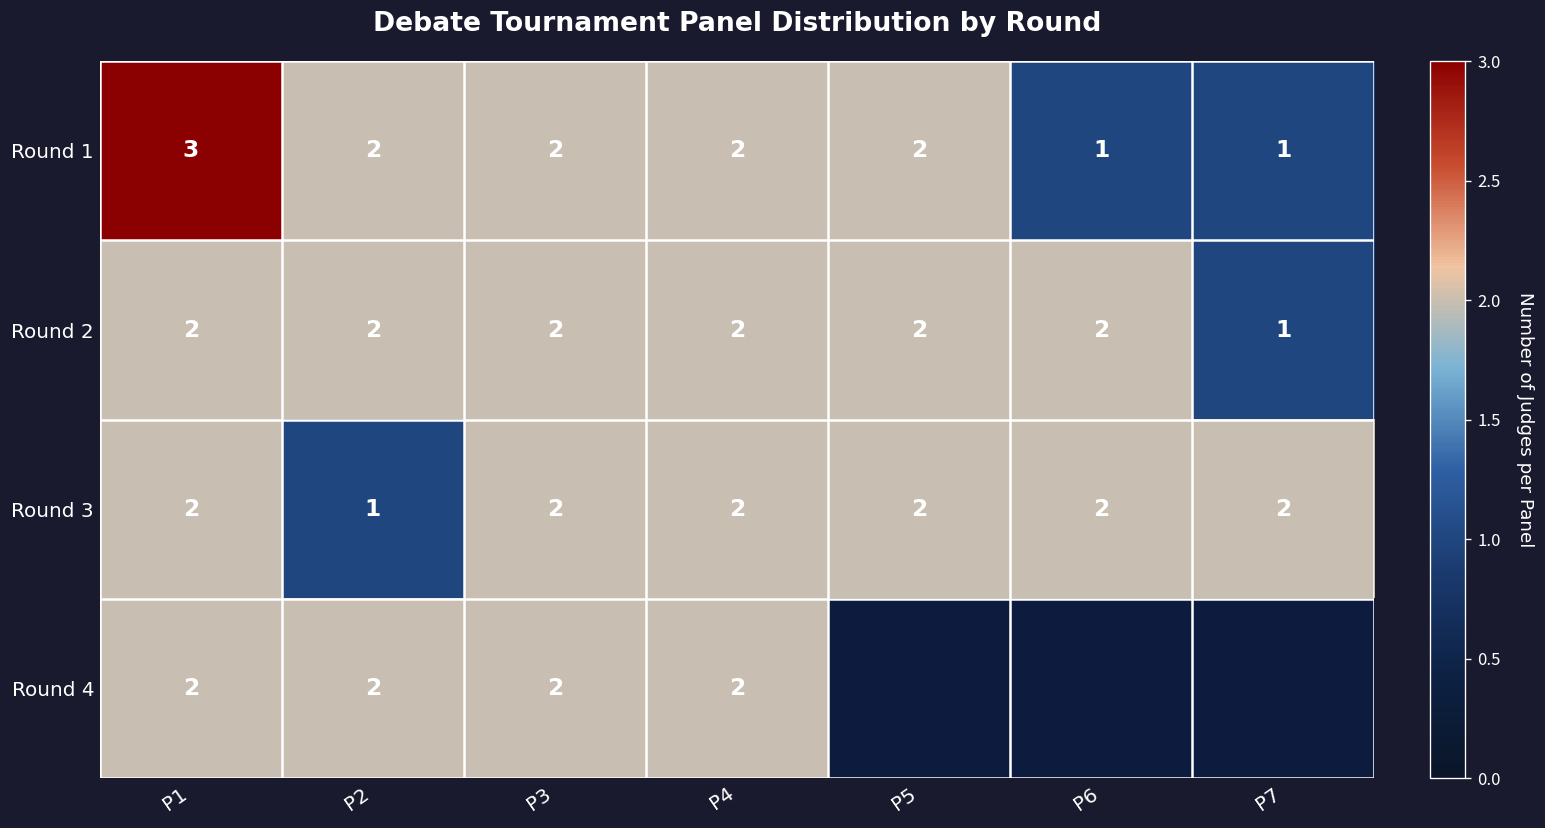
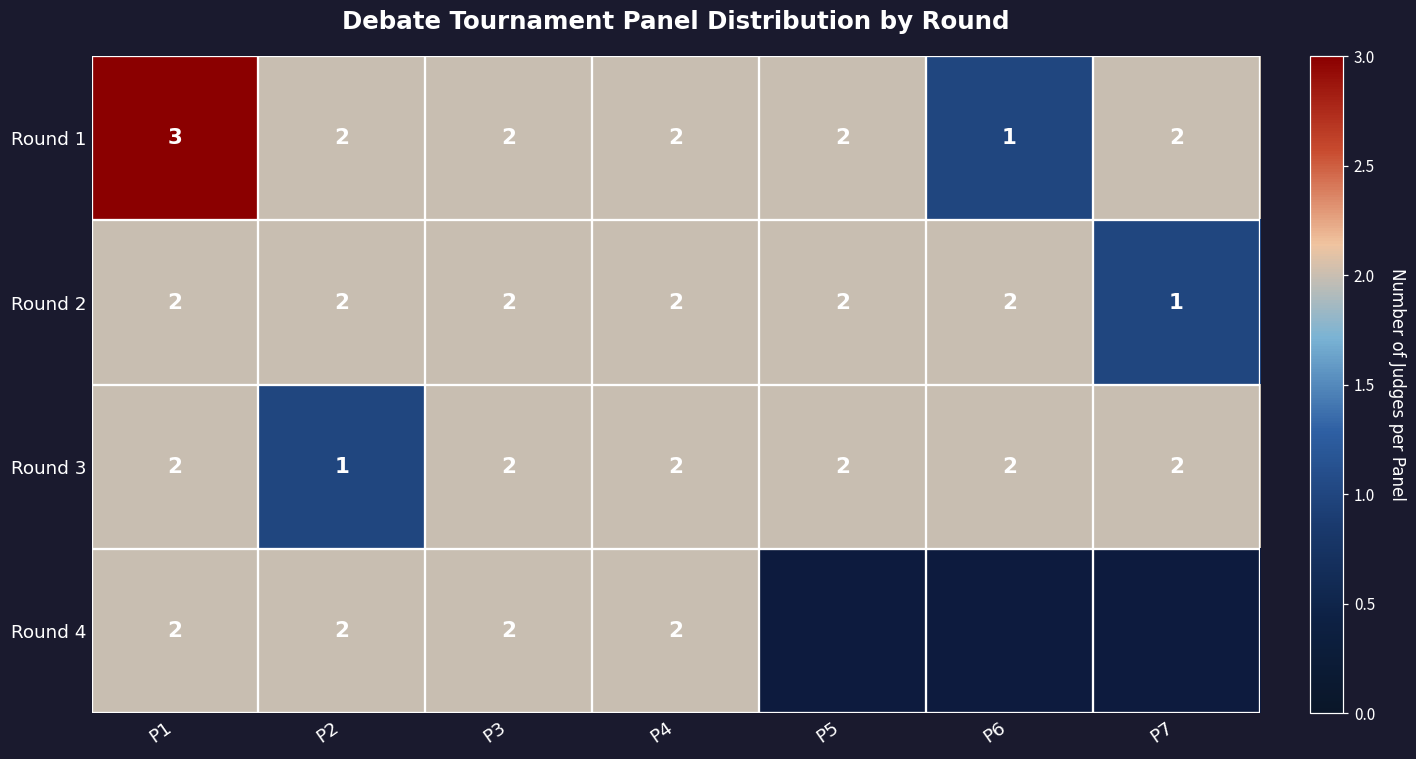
  {
    "Round 1": {
      "P1": 3,
      "P2": 2,
      "P3": 2,
      "P4": 2,
      "P5": 2,
      "P6": 1,
-     "P7": 1
+     "P7": 2
    },
    "Round 2": {
      "P1": 2,
      "P2": 2,
      "P3": 2,
      "P4": 2,
      "P5": 2,
      "P6": 2,
      "P7": 1
    },
    "Round 3": {
      "P1": 2,
      "P2": 1,
      "P3": 2,
      "P4": 2,
      "P5": 2,
      "P6": 2,
      "P7": 2
    },
    "Round 4": {
      "P1": 2,
      "P2": 2,
      "P3": 2,
      "P4": 2
    }
  }
